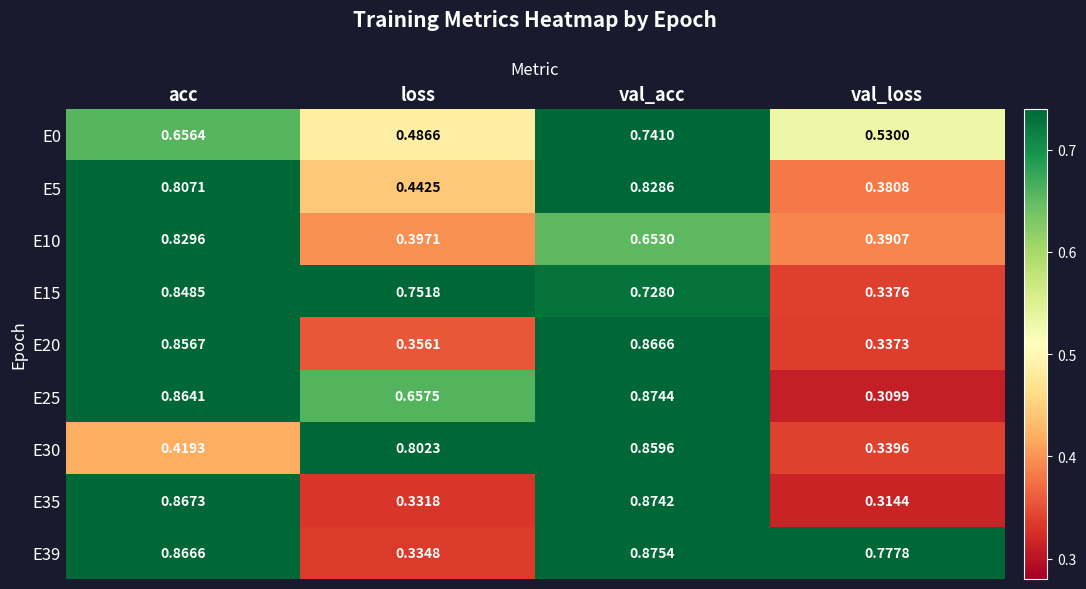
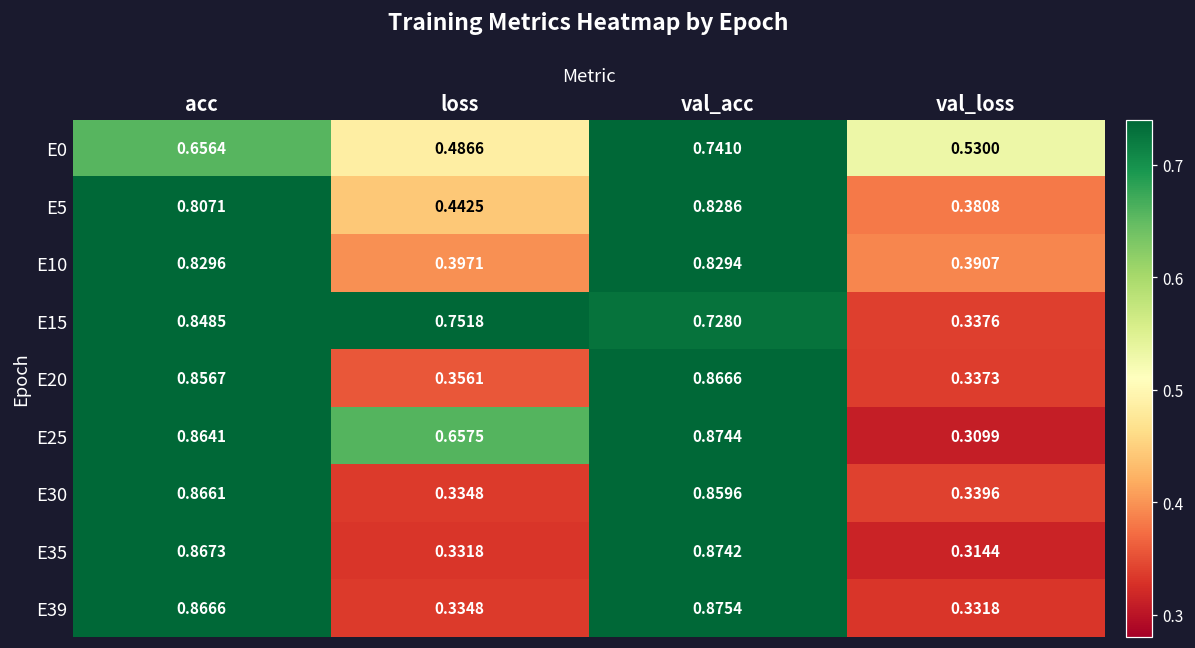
  {
    "E0": {
      "acc": 0.6564,
      "loss": 0.4866,
      "val_acc": 0.7410,
      "val_loss": 0.5300
    },
    "E5": {
      "acc": 0.8071,
      "loss": 0.4425,
      "val_acc": 0.8286,
      "val_loss": 0.3808
    },
    "E10": {
      "acc": 0.8296,
      "loss": 0.3971,
-     "val_acc": 0.6530,
+     "val_acc": 0.8294,
      "val_loss": 0.3907
    },
    "E15": {
      "acc": 0.8485,
      "loss": 0.7518,
      "val_acc": 0.7280,
      "val_loss": 0.3376
    },
    "E20": {
      "acc": 0.8567,
      "loss": 0.3561,
      "val_acc": 0.8666,
      "val_loss": 0.3373
    },
    "E25": {
      "acc": 0.8641,
      "loss": 0.6575,
      "val_acc": 0.8744,
      "val_loss": 0.3099
    },
    "E30": {
-     "acc": 0.4193,
-     "loss": 0.8023,
+     "acc": 0.8661,
+     "loss": 0.3348,
      "val_acc": 0.8596,
      "val_loss": 0.3396
    },
    "E35": {
      "acc": 0.8673,
      "loss": 0.3318,
      "val_acc": 0.8742,
      "val_loss": 0.3144
    },
    "E39": {
      "acc": 0.8666,
      "loss": 0.3348,
      "val_acc": 0.8754,
-     "val_loss": 0.7778
+     "val_loss": 0.3318
    }
  }
